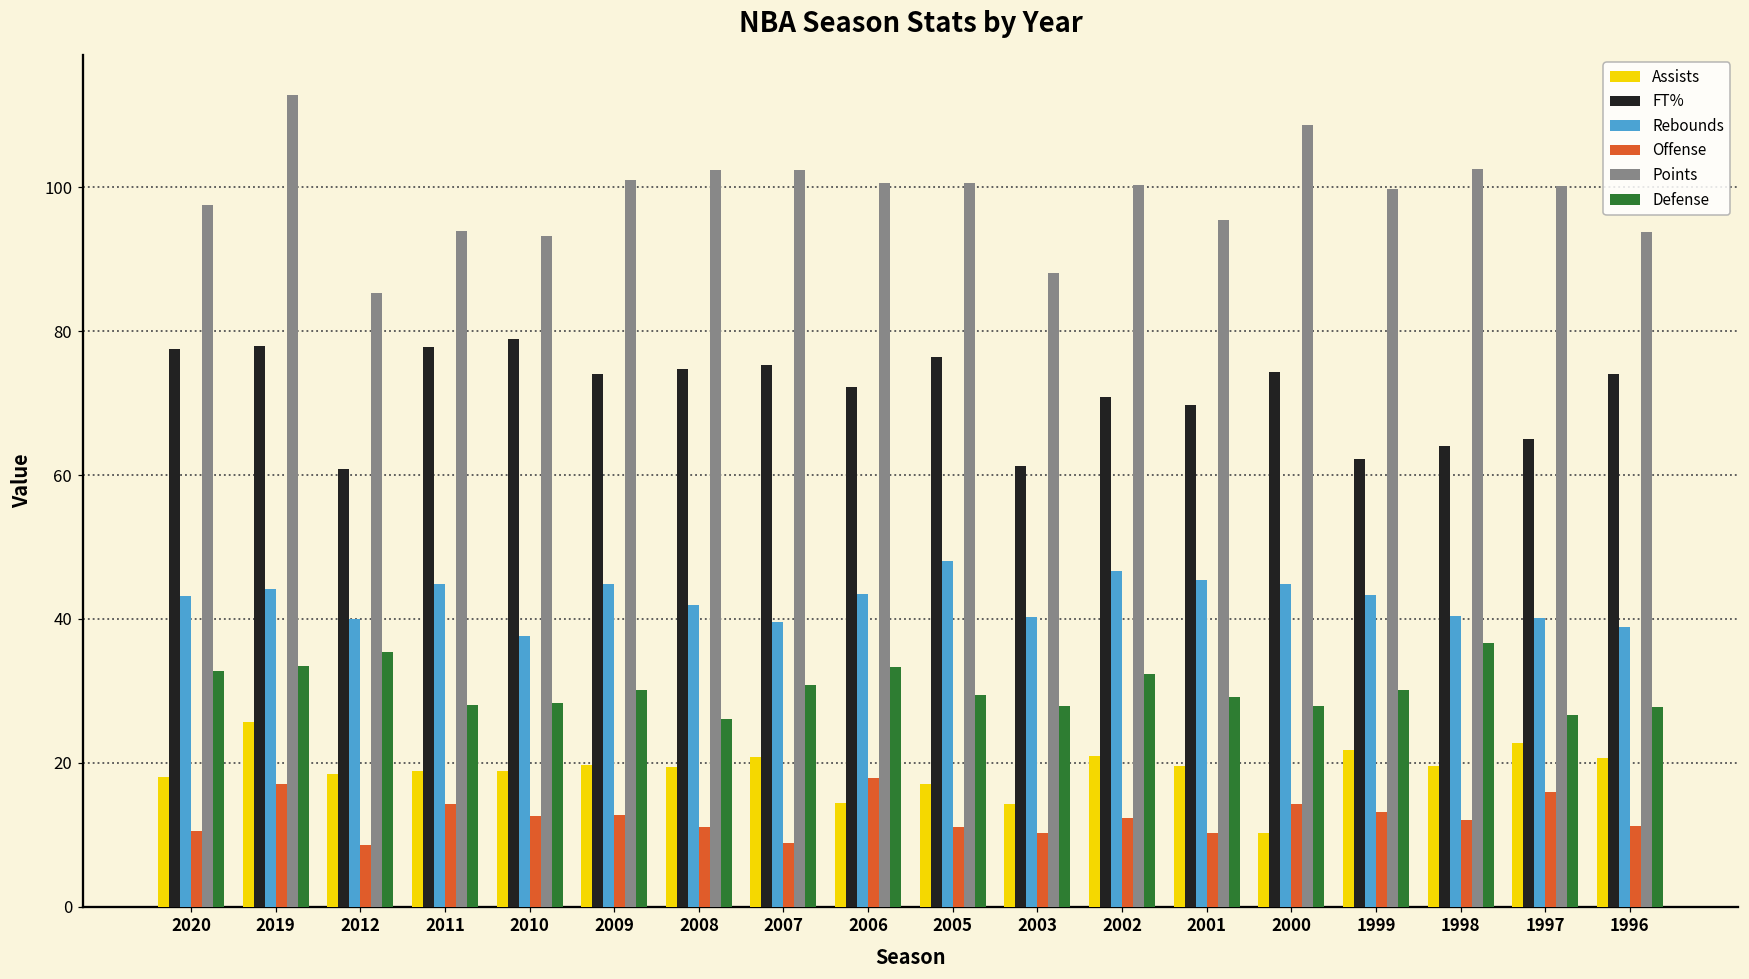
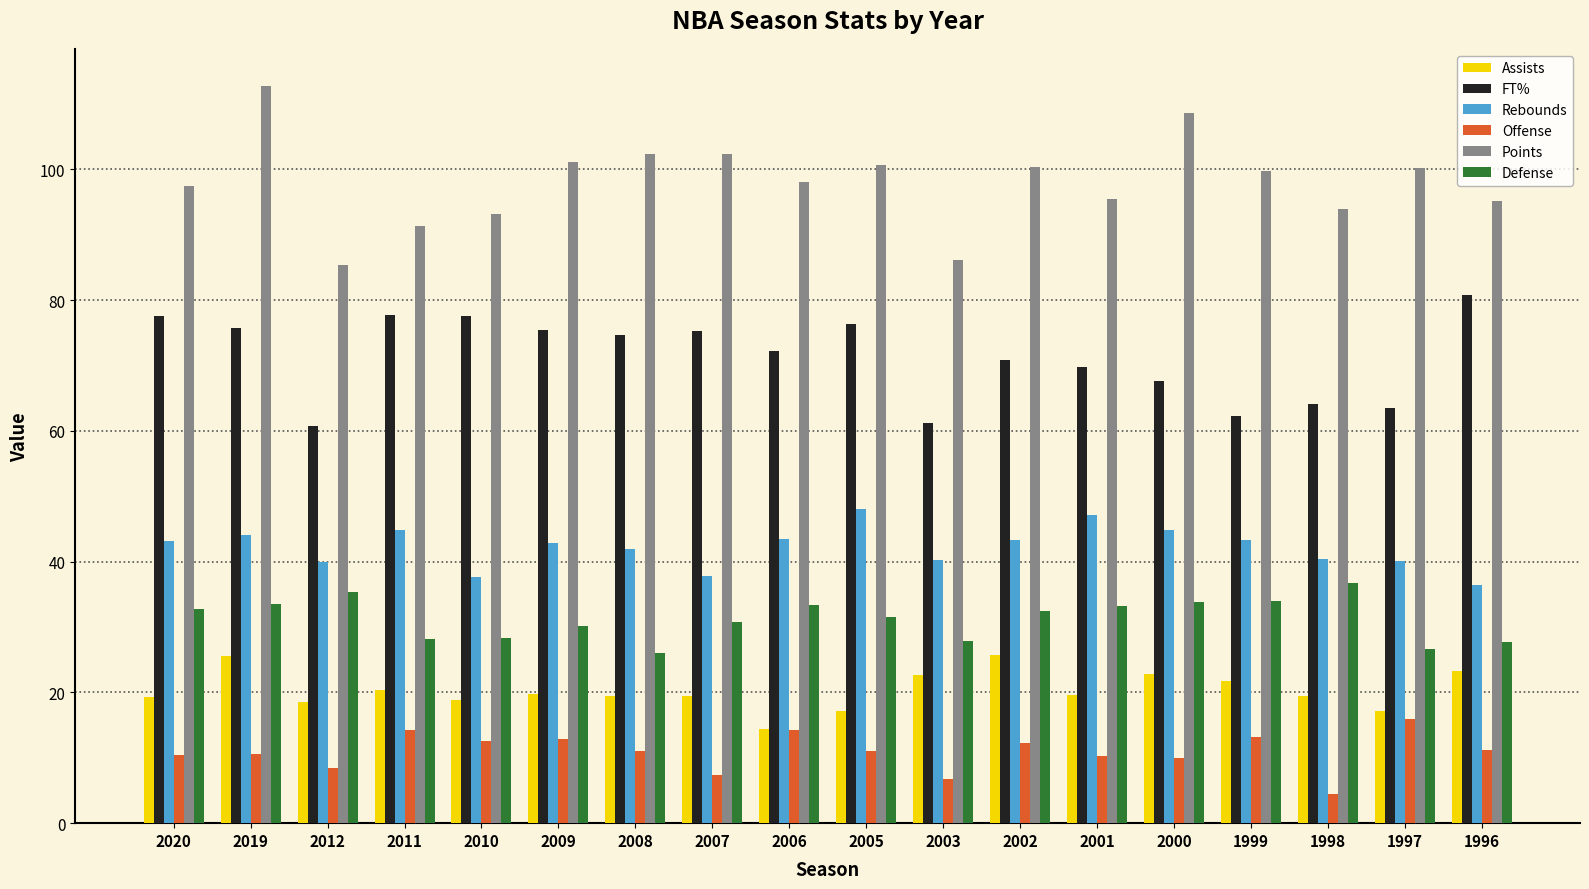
  {
    "Assists": {
-     "2020": 18,
+     "2020": 19,
      "2019": 26,
      "2012": 19,
-     "2011": 19,
+     "2011": 20,
      "2010": 19,
      "2009": 20,
      "2008": 19,
-     "2007": 21,
+     "2007": 19,
      "2006": 14,
      "2005": 17,
-     "2003": 14,
-     "2002": 21,
+     "2003": 23,
+     "2002": 26,
      "2001": 20,
-     "2000": 10,
+     "2000": 23,
      "1999": 22,
      "1998": 20,
-     "1997": 23,
-     "1996": 21
+     "1997": 17,
+     "1996": 23
    },
    "FT%": {
      "2020": 78,
-     "2019": 78,
+     "2019": 76,
      "2012": 61,
      "2011": 78,
-     "2010": 79,
-     "2009": 74,
+     "2010": 78,
+     "2009": 75,
      "2008": 75,
      "2007": 75,
      "2006": 72,
      "2005": 76,
      "2003": 61,
      "2002": 71,
      "2001": 70,
-     "2000": 74,
+     "2000": 68,
      "1999": 62,
      "1998": 64,
-     "1997": 65,
-     "1996": 74
+     "1997": 64,
+     "1996": 81
    },
    "Rebounds": {
      "2020": 43,
      "2019": 44,
      "2012": 40,
      "2011": 45,
      "2010": 38,
-     "2009": 45,
+     "2009": 43,
      "2008": 42,
-     "2007": 40,
+     "2007": 38,
      "2006": 43,
      "2005": 48,
      "2003": 40,
-     "2002": 47,
-     "2001": 45,
+     "2002": 43,
+     "2001": 47,
      "2000": 45,
      "1999": 43,
      "1998": 40,
      "1997": 40,
-     "1996": 39
+     "1996": 37
    },
    "Offense": {
      "2020": 11,
-     "2019": 17,
+     "2019": 11,
      "2012": 9,
      "2011": 14,
      "2010": 13,
      "2009": 13,
      "2008": 11,
-     "2007": 9,
-     "2006": 18,
+     "2007": 7,
+     "2006": 14,
      "2005": 11,
-     "2003": 10,
+     "2003": 7,
      "2002": 12,
      "2001": 10,
-     "2000": 14,
+     "2000": 10,
      "1999": 13,
-     "1998": 12,
+     "1998": 5,
      "1997": 16,
      "1996": 11
    },
    "Points": {
      "2020": 98,
      "2019": 113,
      "2012": 85,
-     "2011": 94,
+     "2011": 91,
      "2010": 93,
      "2009": 101,
      "2008": 102,
      "2007": 102,
-     "2006": 101,
+     "2006": 98,
      "2005": 101,
-     "2003": 88,
+     "2003": 86,
      "2002": 100,
      "2001": 96,
      "2000": 109,
      "1999": 100,
-     "1998": 103,
+     "1998": 94,
      "1997": 100,
-     "1996": 94
+     "1996": 95
    },
    "Defense": {
      "2020": 33,
      "2019": 34,
      "2012": 35,
      "2011": 28,
      "2010": 28,
      "2009": 30,
      "2008": 26,
      "2007": 31,
      "2006": 33,
-     "2005": 29,
+     "2005": 32,
      "2003": 28,
      "2002": 32,
-     "2001": 29,
-     "2000": 28,
-     "1999": 30,
+     "2001": 33,
+     "2000": 34,
+     "1999": 34,
      "1998": 37,
      "1997": 27,
      "1996": 28
    }
  }
